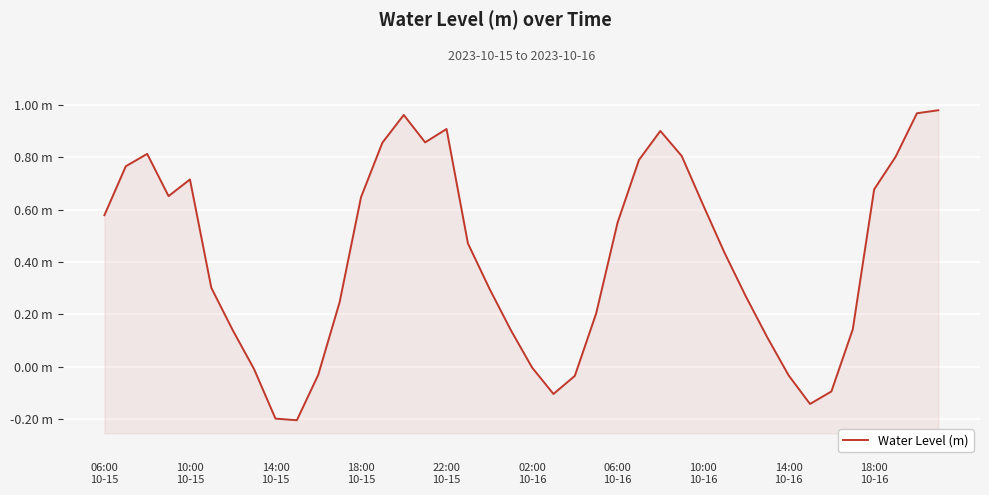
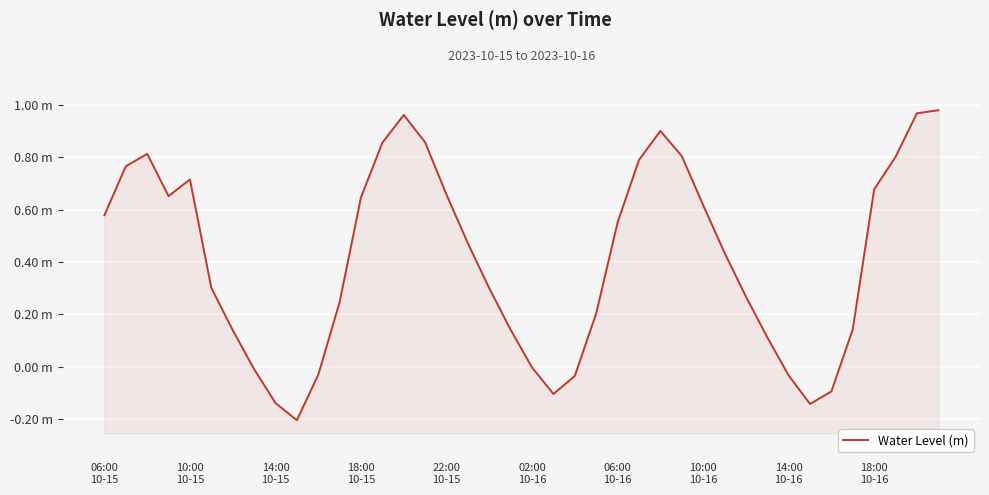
  {
    "06:00 10-15": "0.58 m",
    "10:00 10-15": "0.71 m",
-   "14:00 10-15": "-0.20 m",
+   "14:00 10-15": "-0.14 m",
    "18:00 10-15": "0.65 m",
-   "22:00 10-15": "0.91 m",
+   "22:00 10-15": "0.66 m",
    "02:00 10-16": "0.00 m",
    "06:00 10-16": "0.55 m",
    "10:00 10-16": "0.62 m",
    "14:00 10-16": "-0.03 m",
    "18:00 10-16": "0.68 m"
  }
